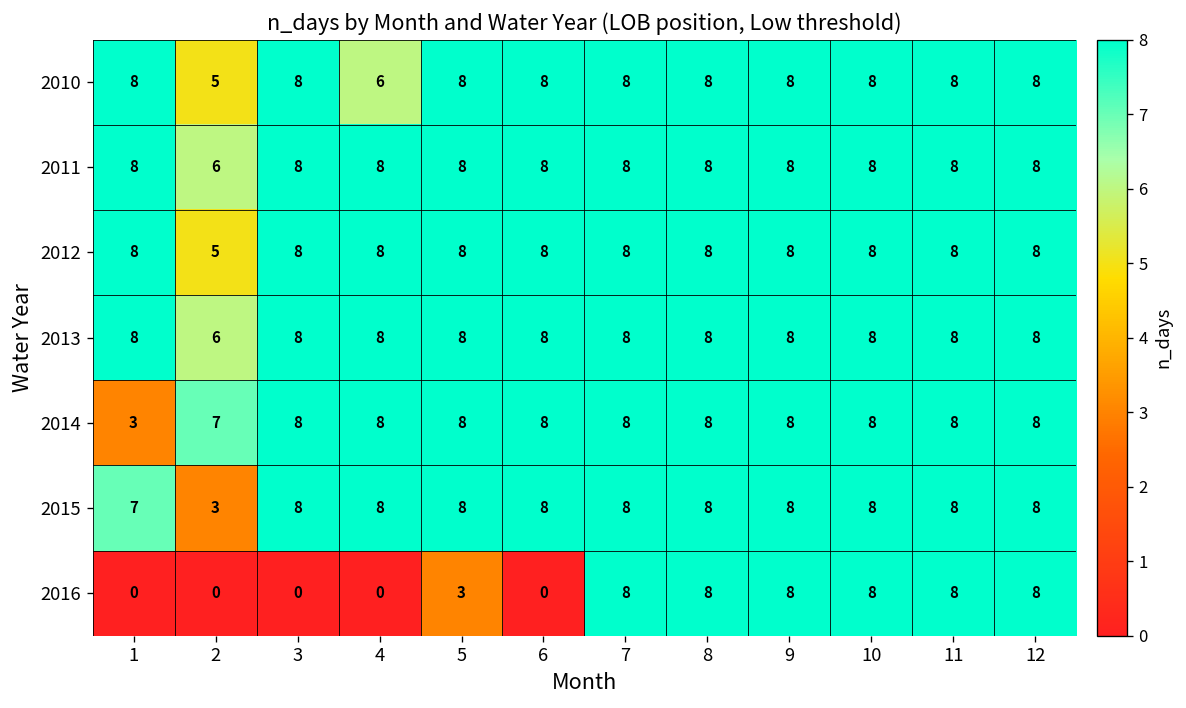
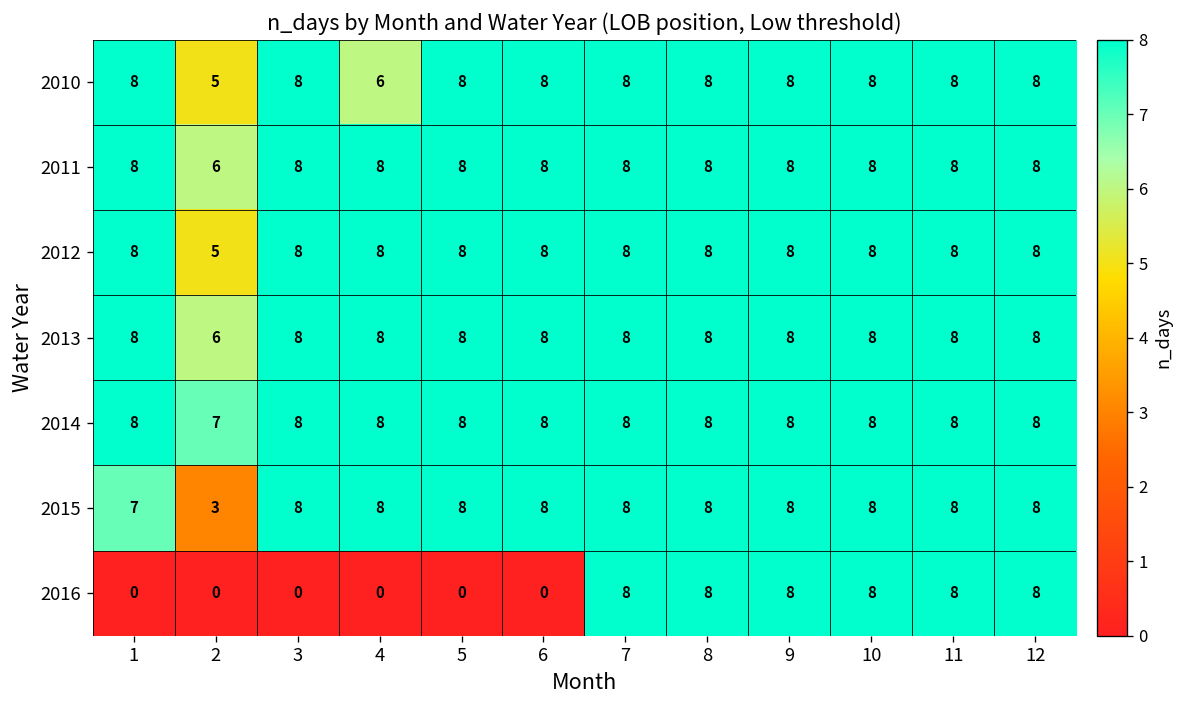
  {
    "2010": {
      "1": 8,
      "2": 5,
      "3": 8,
      "4": 6,
      "5": 8,
      "6": 8,
      "7": 8,
      "8": 8,
      "9": 8,
      "10": 8,
      "11": 8,
      "12": 8
    },
    "2011": {
      "1": 8,
      "2": 6,
      "3": 8,
      "4": 8,
      "5": 8,
      "6": 8,
      "7": 8,
      "8": 8,
      "9": 8,
      "10": 8,
      "11": 8,
      "12": 8
    },
    "2012": {
      "1": 8,
      "2": 5,
      "3": 8,
      "4": 8,
      "5": 8,
      "6": 8,
      "7": 8,
      "8": 8,
      "9": 8,
      "10": 8,
      "11": 8,
      "12": 8
    },
    "2013": {
      "1": 8,
      "2": 6,
      "3": 8,
      "4": 8,
      "5": 8,
      "6": 8,
      "7": 8,
      "8": 8,
      "9": 8,
      "10": 8,
      "11": 8,
      "12": 8
    },
    "2014": {
-     "1": 3,
+     "1": 8,
      "2": 7,
      "3": 8,
      "4": 8,
      "5": 8,
      "6": 8,
      "7": 8,
      "8": 8,
      "9": 8,
      "10": 8,
      "11": 8,
      "12": 8
    },
    "2015": {
      "1": 7,
      "2": 3,
      "3": 8,
      "4": 8,
      "5": 8,
      "6": 8,
      "7": 8,
      "8": 8,
      "9": 8,
      "10": 8,
      "11": 8,
      "12": 8
    },
    "2016": {
      "1": 0,
      "2": 0,
      "3": 0,
      "4": 0,
-     "5": 3,
+     "5": 0,
      "6": 0,
      "7": 8,
      "8": 8,
      "9": 8,
      "10": 8,
      "11": 8,
      "12": 8
    }
  }
